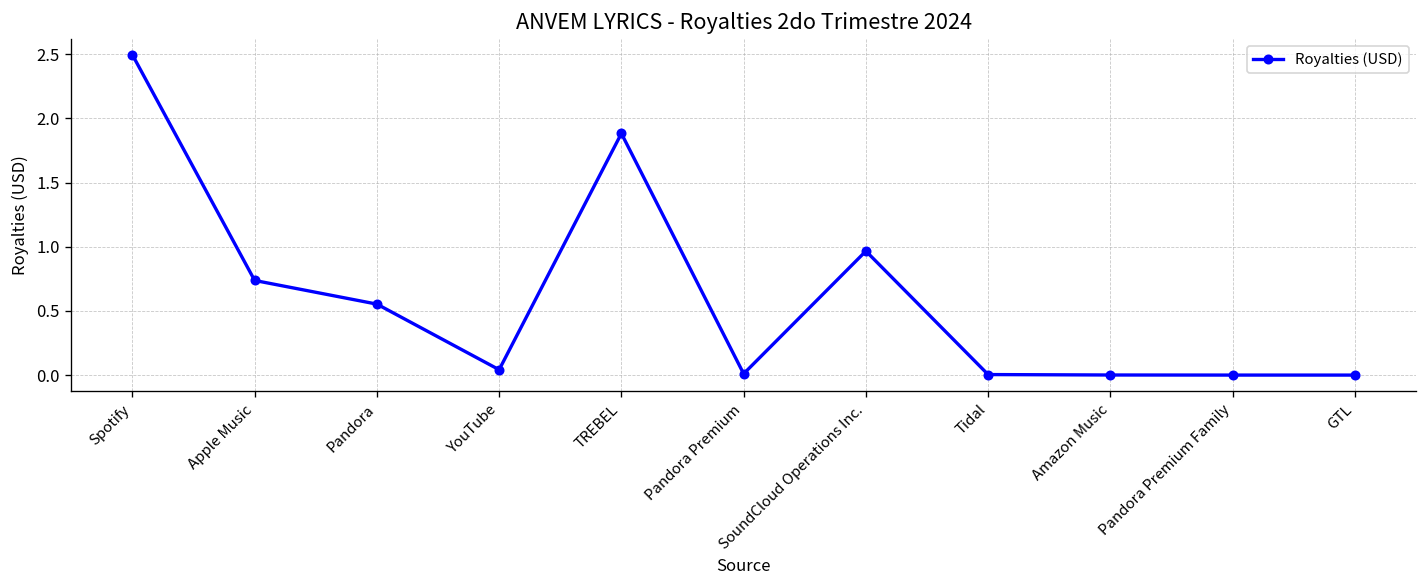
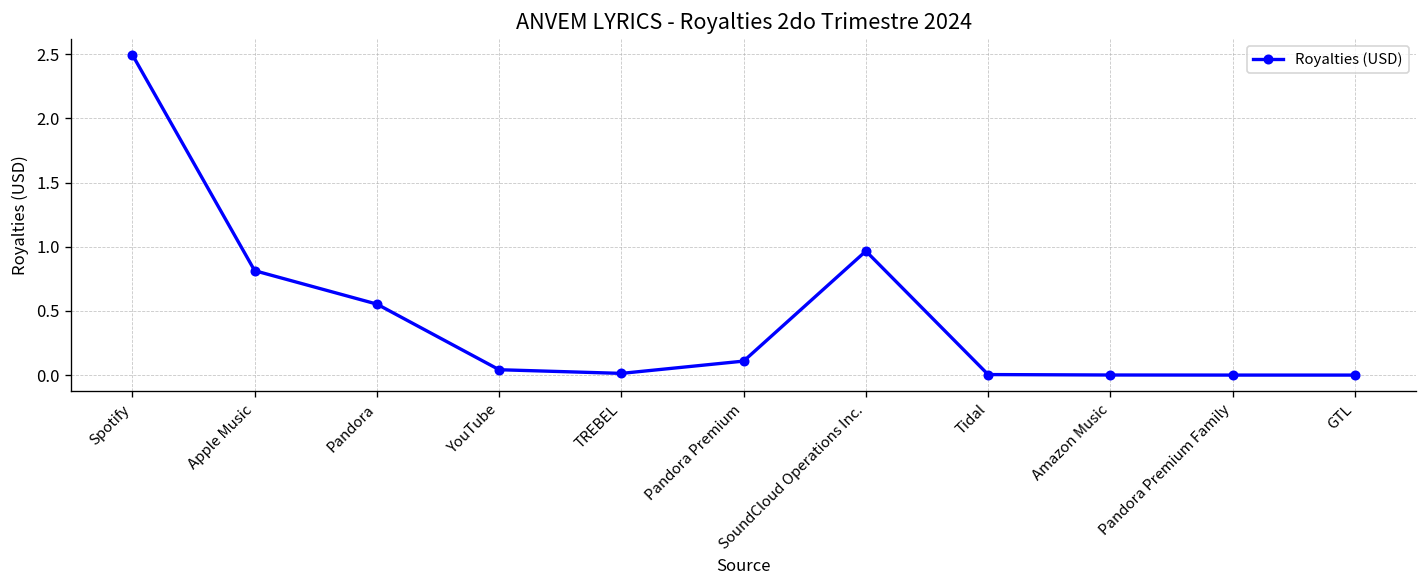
  {
    "Spotify": 2.50,
-   "Apple Music": 0.74,
+   "Apple Music": 0.81,
    "Pandora": 0.55,
    "YouTube": 0.04,
-   "TREBEL": 1.88,
-   "Pandora Premium": 0.01,
+   "TREBEL": 0.01,
+   "Pandora Premium": 0.11,
    "SoundCloud Operations Inc.": 0.97,
    "Tidal": 0.00,
    "Amazon Music": 0.00,
    "Pandora Premium Family": 0.00,
    "GTL": 0.00
  }
